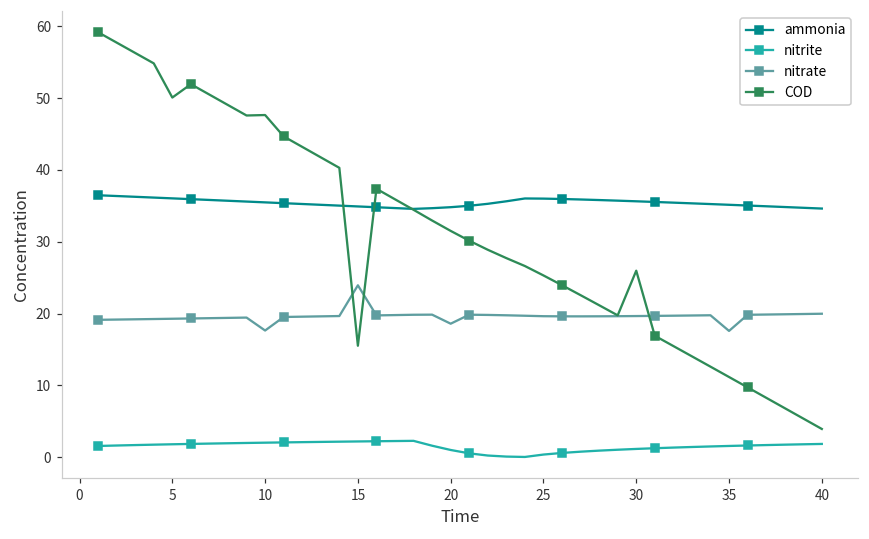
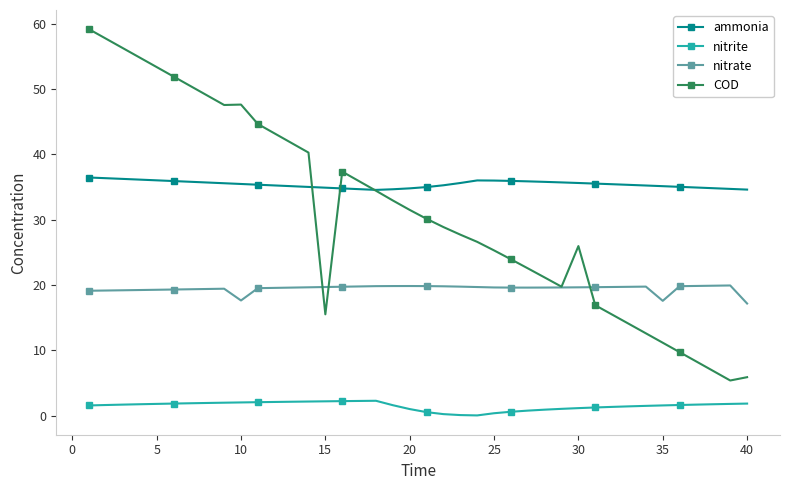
  {
    "nitrate": {
      "5": 19,
      "10": 18,
-     "15": 24,
-     "20": 19,
+     "15": 20,
+     "20": 20,
      "25": 20,
      "30": 20,
      "35": 18,
-     "40": 20
+     "40": 17
    },
    "COD": {
-     "5": 50,
+     "5": 53,
      "10": 48,
      "15": 16,
      "20": 32,
      "25": 25,
      "30": 26,
      "35": 11,
-     "40": 4
+     "40": 6
    }
  }
